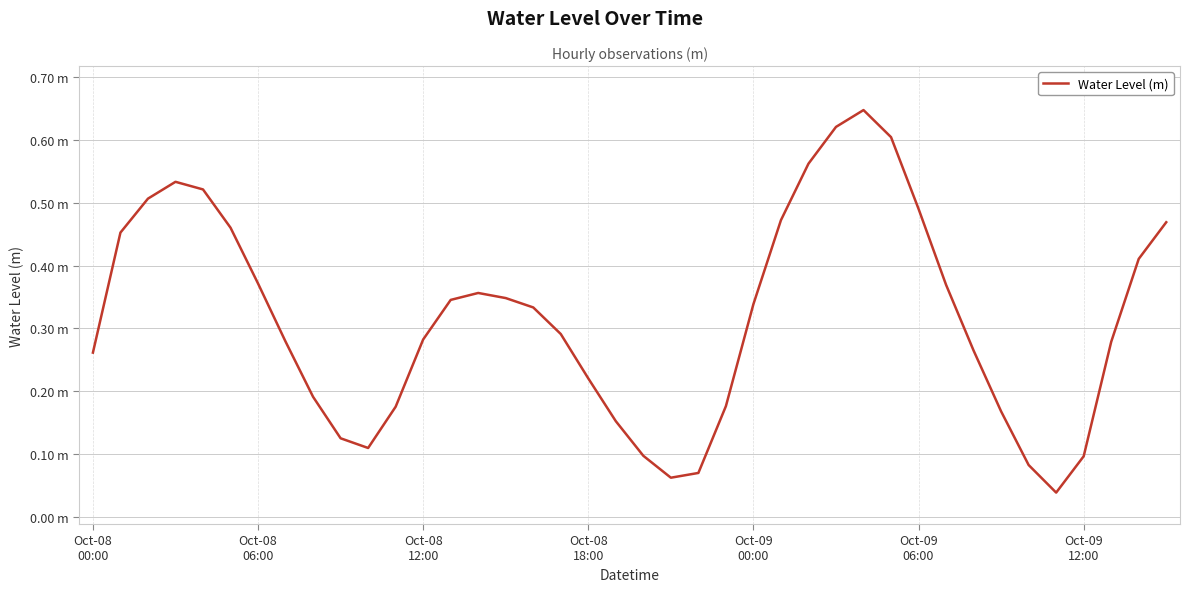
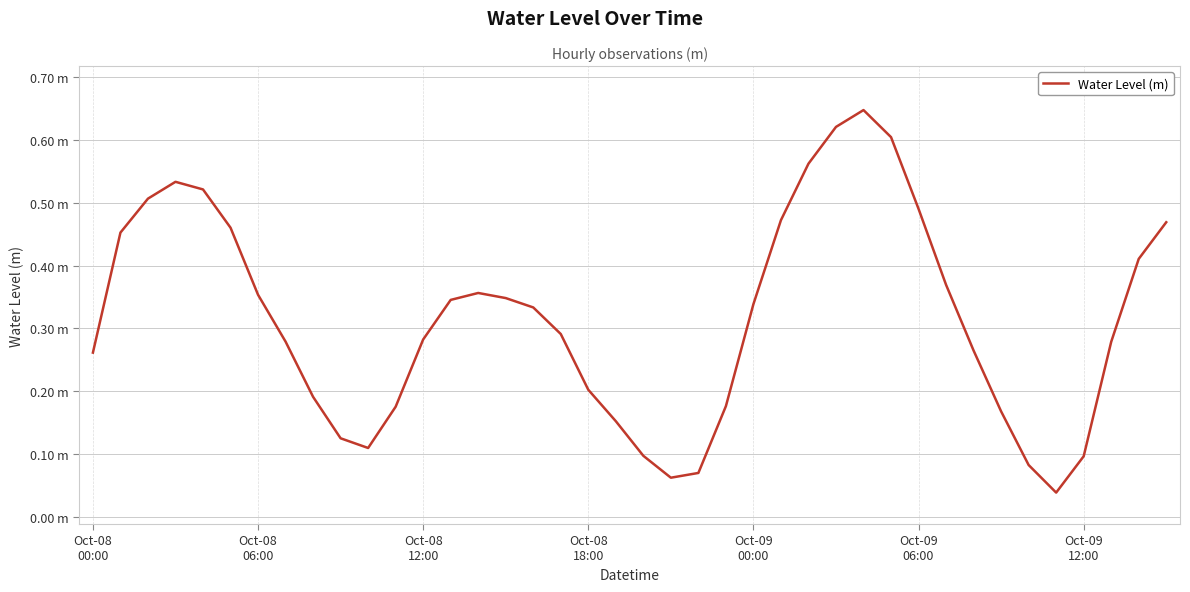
  {
    "Oct-08 00:00": "0.26 m",
-   "Oct-08 06:00": "0.37 m",
+   "Oct-08 06:00": "0.35 m",
    "Oct-08 12:00": "0.28 m",
-   "Oct-08 18:00": "0.22 m",
+   "Oct-08 18:00": "0.20 m",
    "Oct-09 00:00": "0.34 m",
    "Oct-09 06:00": "0.49 m",
    "Oct-09 12:00": "0.10 m"
  }
